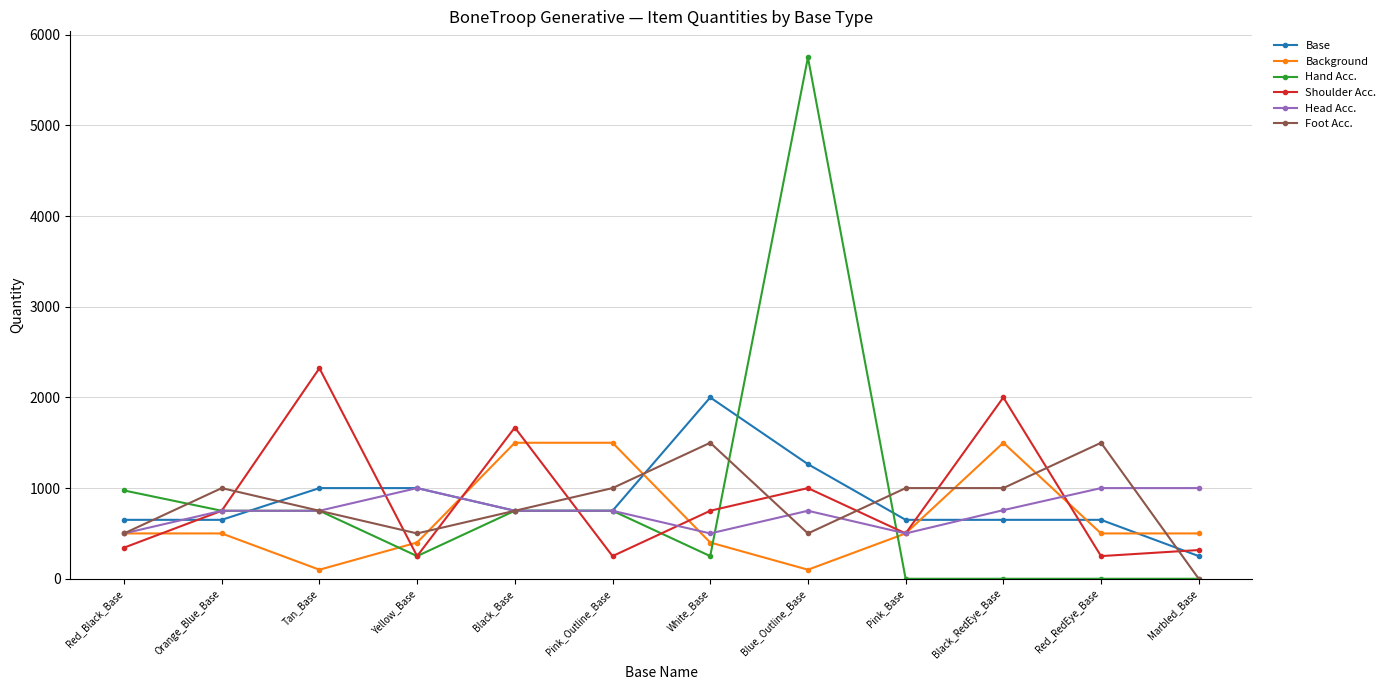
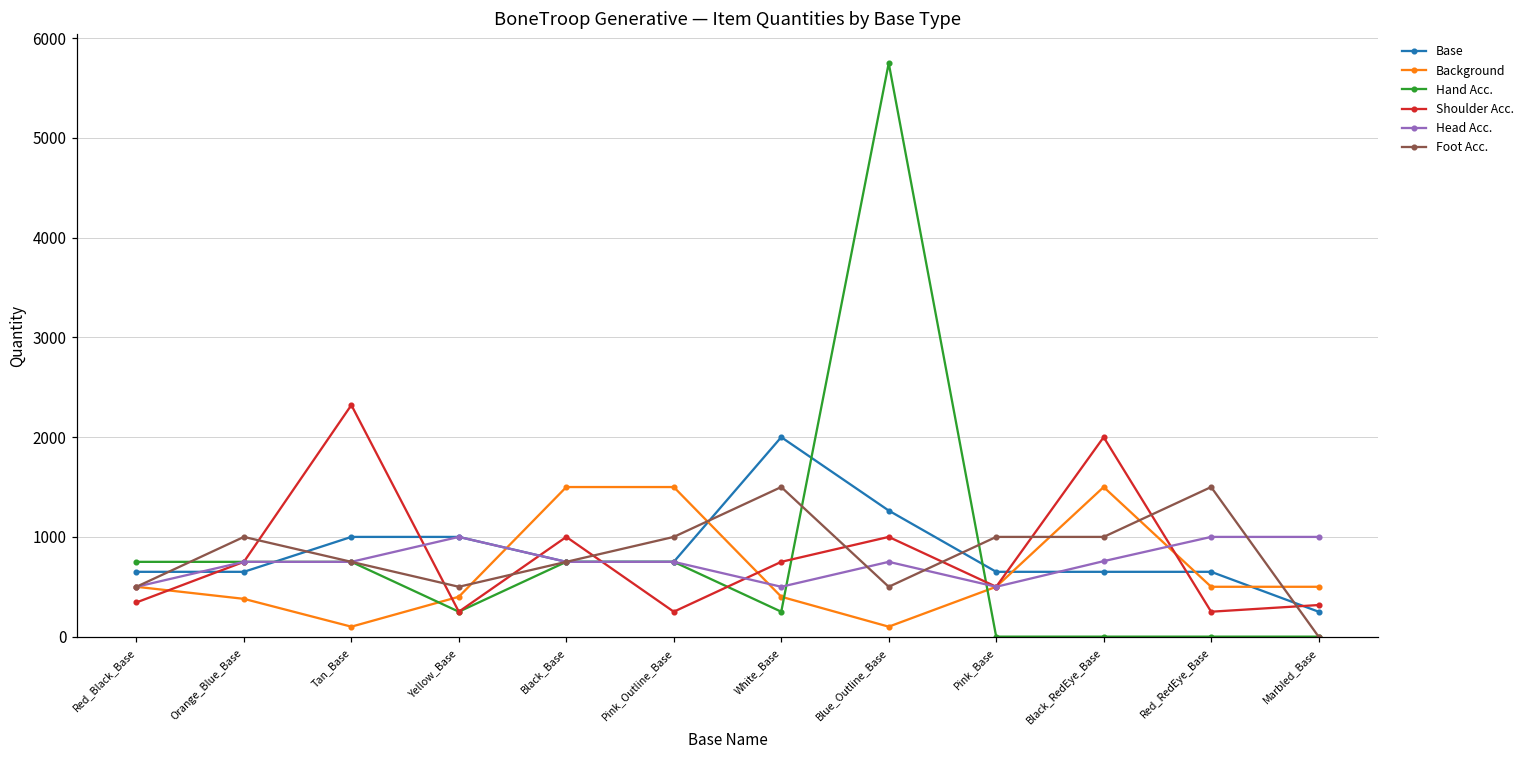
  {
    "Base": {
      "Red_Black_Base": 700,
      "Orange_Blue_Base": 700,
      "Tan_Base": 1000,
      "White_Base": 2000,
      "Blue_Outline_Base": 1300,
      "Pink_Base": 700,
      "Black_RedEye_Base": 700,
      "Red_RedEye_Base": 700,
      "Marbled_Base": 300
    },
    "Background": {
-     "Orange_Blue_Base": 500,
+     "Orange_Blue_Base": 400,
      "Tan_Base": 100,
      "Yellow_Base": 400,
      "Black_Base": 1500,
      "Pink_Outline_Base": 1500,
      "White_Base": 400,
      "Blue_Outline_Base": 100,
      "Black_RedEye_Base": 1500,
      "Red_RedEye_Base": 500,
      "Marbled_Base": 500
    },
    "Hand Acc.": {
-     "Red_Black_Base": 1000,
+     "Red_Black_Base": 800,
      "White_Base": 300,
      "Blue_Outline_Base": 5800,
      "Pink_Base": 0,
      "Black_RedEye_Base": 0,
      "Red_RedEye_Base": 0
    },
    "Shoulder Acc.": {
      "Red_Black_Base": 300,
      "Tan_Base": 2300,
-     "Black_Base": 1700,
+     "Black_Base": 1000,
      "Pink_Outline_Base": 300,
      "White_Base": 800,
      "Blue_Outline_Base": 1000,
      "Black_RedEye_Base": 2000,
      "Red_RedEye_Base": 300,
      "Marbled_Base": 300
    },
    "Head Acc.": {
      "White_Base": 500,
      "Blue_Outline_Base": 800,
      "Black_RedEye_Base": 800,
      "Red_RedEye_Base": 1000,
      "Marbled_Base": 1000
    },
    "Foot Acc.": {
      "Orange_Blue_Base": 1000,
      "Yellow_Base": 500,
      "Pink_Outline_Base": 1000,
      "White_Base": 1500,
      "Blue_Outline_Base": 500,
      "Pink_Base": 1000,
      "Black_RedEye_Base": 1000,
      "Red_RedEye_Base": 1500
    }
  }
